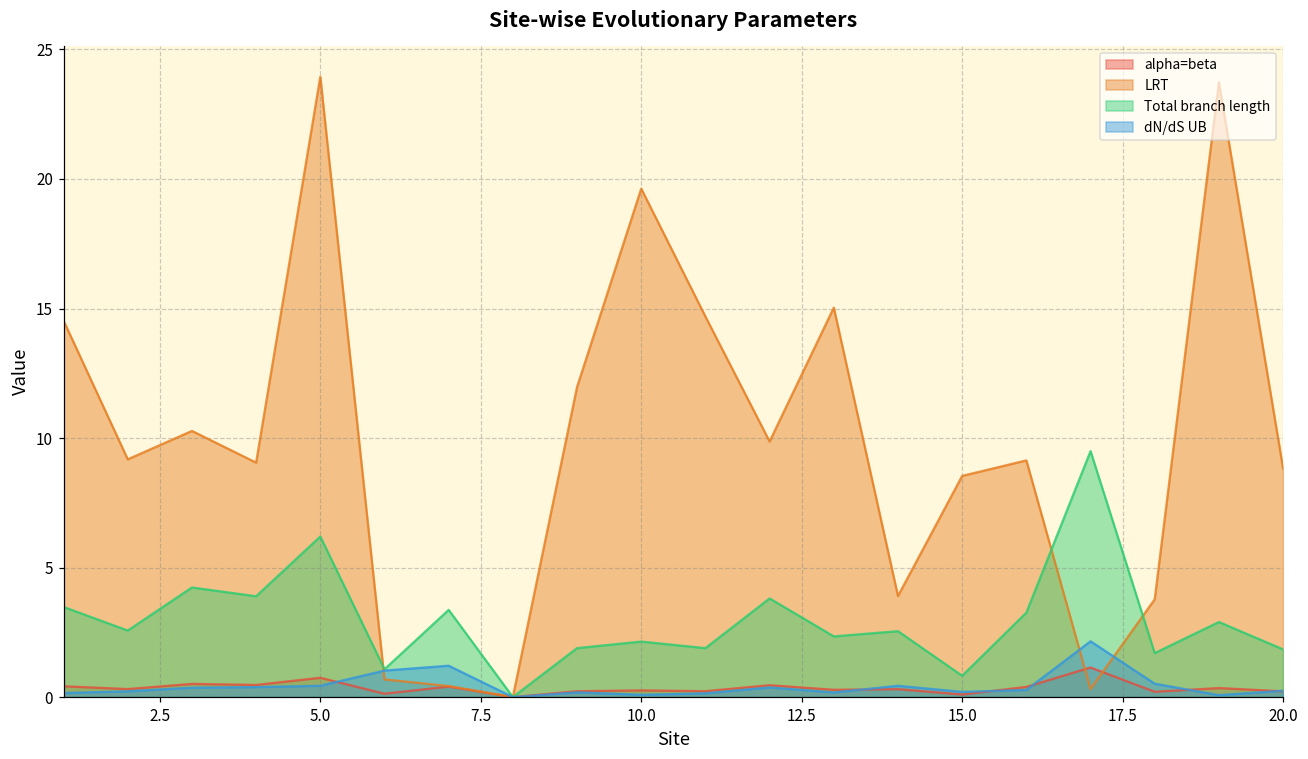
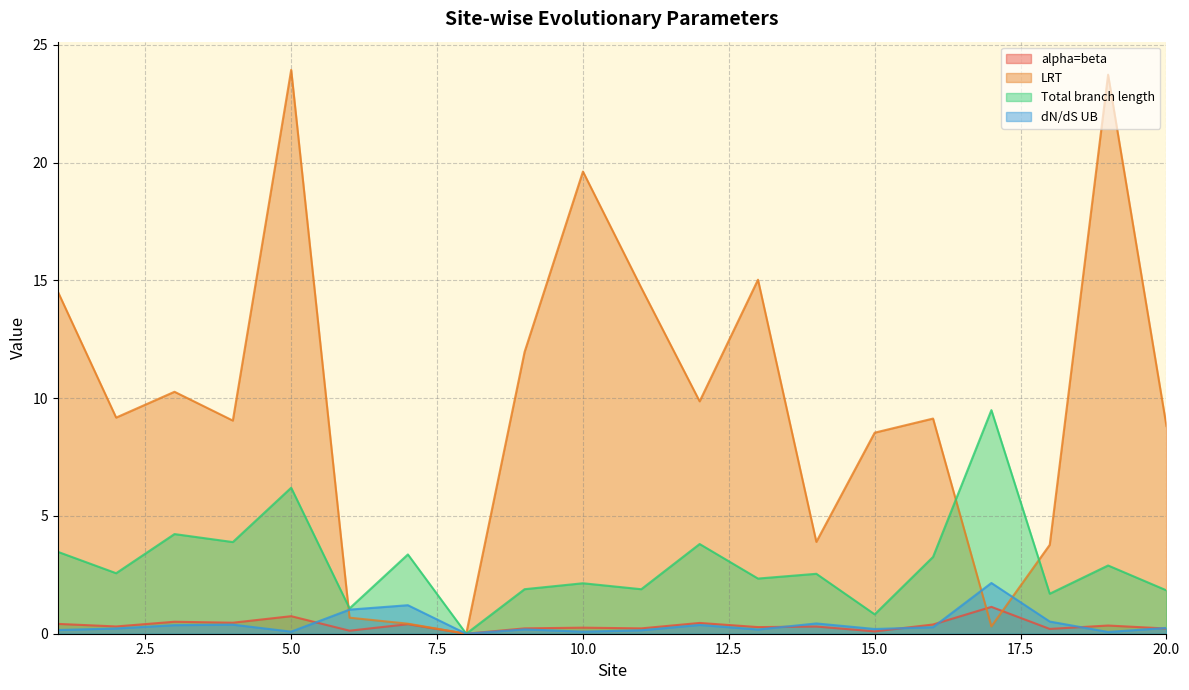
  {
    "Total branch length": {
      "5.0": 6.2,
      "10.0": 2.1,
      "15.0": 0.8,
      "20.0": 1.8
    },
    "dN/dS UB": {
-     "5.0": 0.4,
+     "5.0": 0.1,
      "10.0": 0.1
    }
  }
